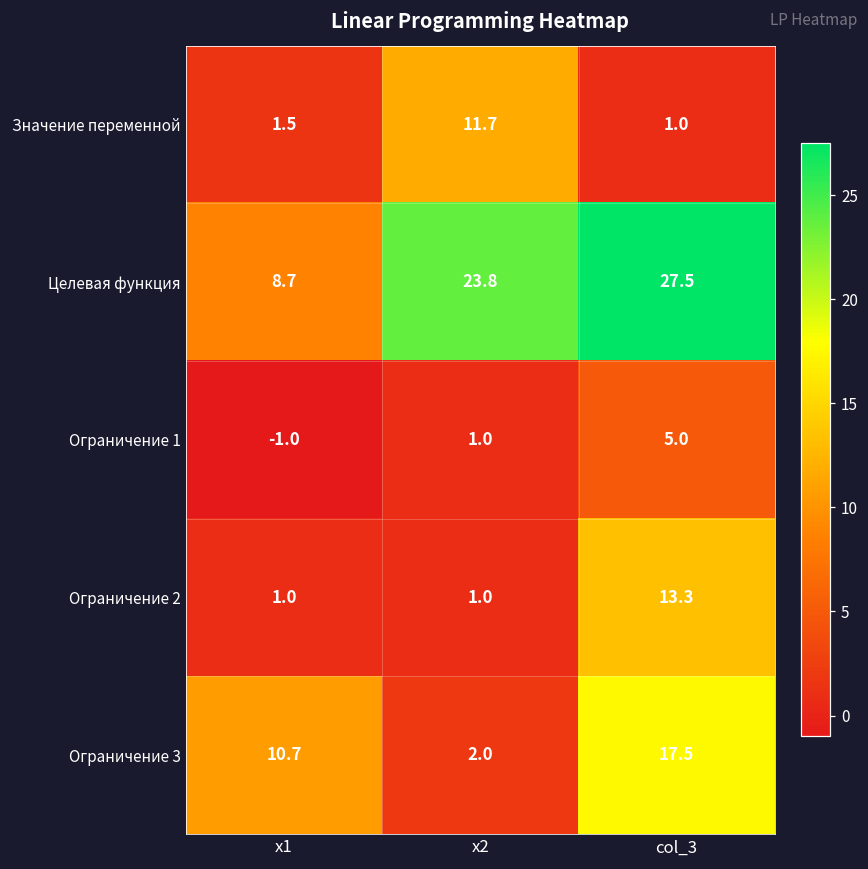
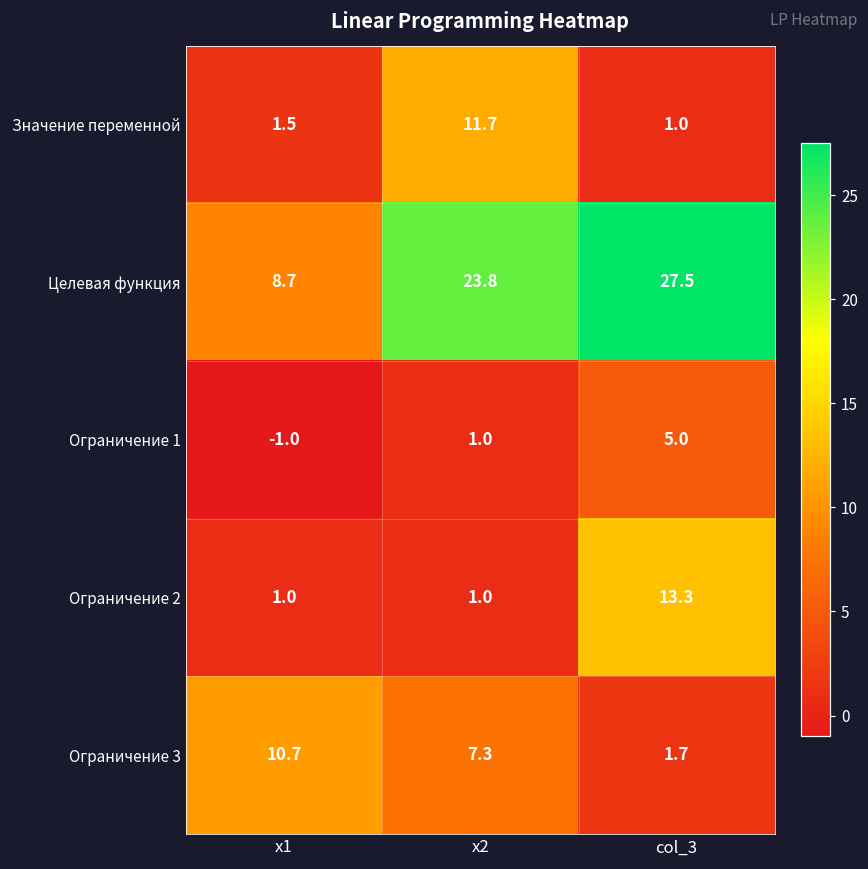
  {
    "Значение переменной": {
      "x1": 1.5,
      "x2": 11.7,
      "col_3": 1.0
    },
    "Целевая функция": {
      "x1": 8.7,
      "x2": 23.8,
      "col_3": 27.5
    },
    "Ограничение 1": {
      "x1": -1.0,
      "x2": 1.0,
      "col_3": 5.0
    },
    "Ограничение 2": {
      "x1": 1.0,
      "x2": 1.0,
      "col_3": 13.3
    },
    "Ограничение 3": {
      "x1": 10.7,
-     "x2": 2.0,
-     "col_3": 17.5
+     "x2": 7.3,
+     "col_3": 1.7
    }
  }
